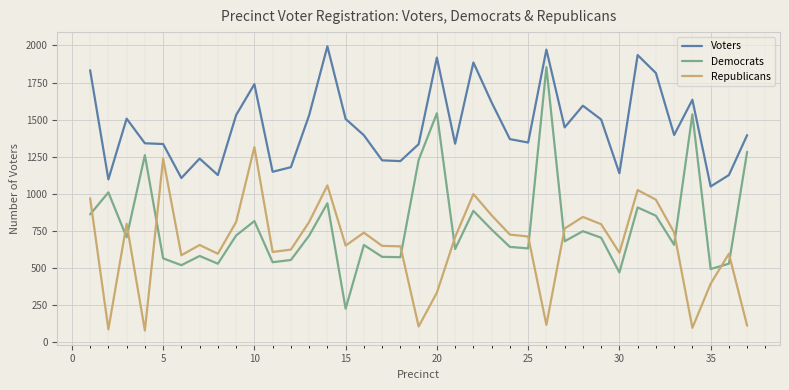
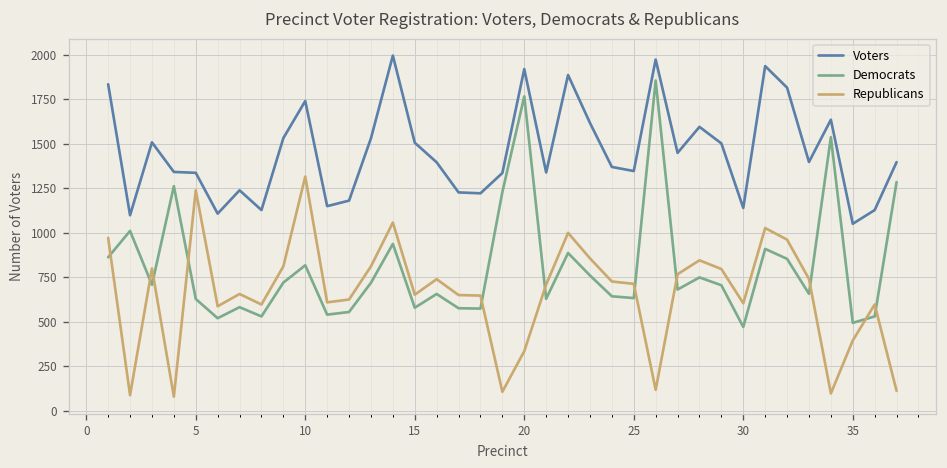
  {
    "Voters": {
      "5": 1340,
      "10": 1740,
      "15": 1510,
      "20": 1920,
      "25": 1350,
      "30": 1140,
      "35": 1050
    },
    "Democrats": {
-     "5": 570,
+     "5": 630,
      "10": 820,
-     "15": 230,
-     "20": 1540,
+     "15": 580,
+     "20": 1770,
      "25": 630,
      "30": 470,
      "35": 490
    },
    "Republicans": {
      "5": 1240,
      "10": 1320,
      "15": 650,
      "20": 340,
      "25": 710,
      "30": 600,
      "35": 400
    }
  }
